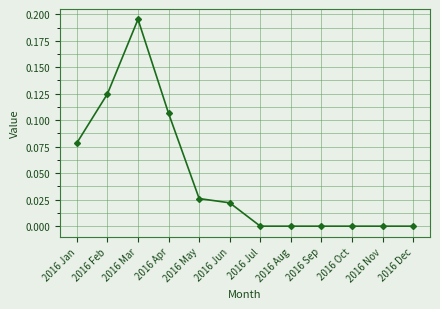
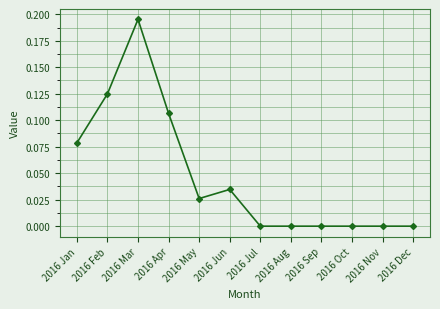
  {
    "2016 Jan": 0.079,
    "2016 Feb": 0.125,
    "2016 Mar": 0.195,
    "2016 Apr": 0.106,
    "2016 May": 0.026,
-   "2016 Jun": 0.022,
+   "2016 Jun": 0.035,
    "2016 Jul": 0.000,
    "2016 Aug": 0.000,
    "2016 Sep": 0.000,
    "2016 Oct": 0.000,
    "2016 Nov": 0.000,
    "2016 Dec": 0.000
  }
